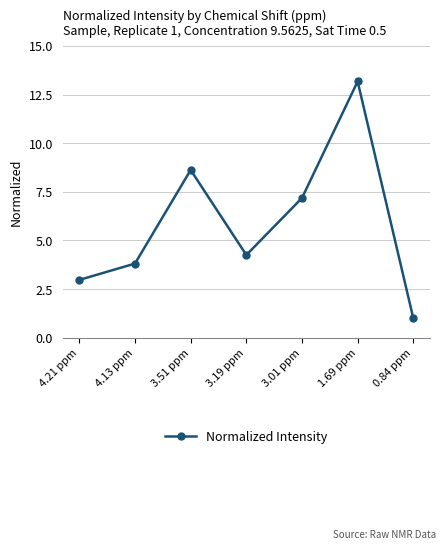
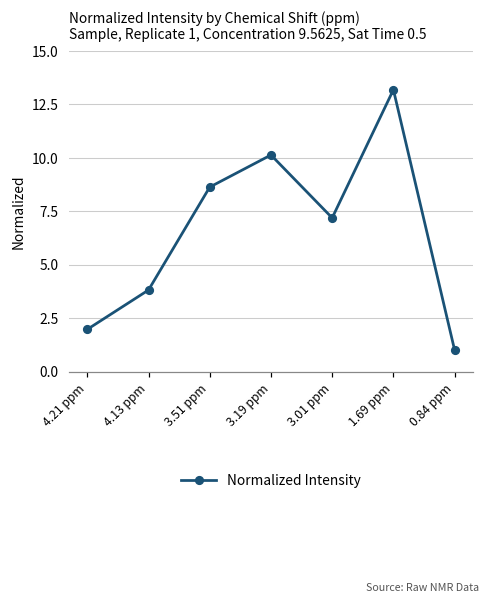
  {
-   "4.21 ppm": 3.0,
+   "4.21 ppm": 2.0,
    "4.13 ppm": 3.8,
    "3.51 ppm": 8.6,
-   "3.19 ppm": 4.3,
+   "3.19 ppm": 10.1,
    "3.01 ppm": 7.2,
    "1.69 ppm": 13.2,
    "0.84 ppm": 1.0
  }
